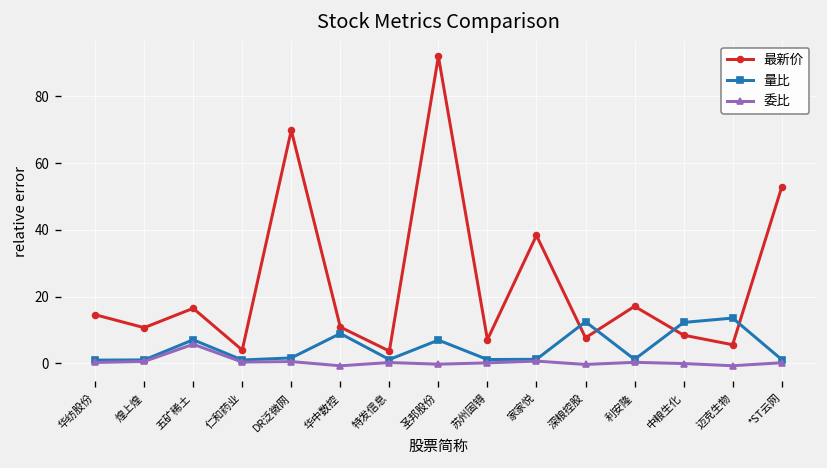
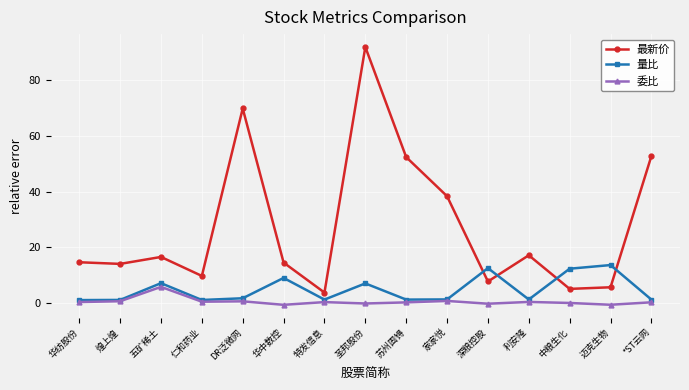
  {
    "最新价": {
      "华纺股份": 15,
-     "煌上煌": 11,
+     "煌上煌": 14,
      "五矿稀土": 17,
-     "仁和药业": 4,
+     "仁和药业": 10,
      "DR泛微网": 70,
-     "华中数控": 11,
+     "华中数控": 14,
      "特发信息": 4,
      "圣邦股份": 92,
-     "苏州固锝": 7,
+     "苏州固锝": 52,
      "家家悦": 38,
      "深粮控股": 8,
      "利安隆": 17,
-     "中粮生化": 8,
+     "中粮生化": 5,
      "迈克生物": 6,
      "*ST云网": 53
    },
    "量比": {
      "五矿稀土": 7,
      "DR泛微网": 2,
      "华中数控": 9,
      "圣邦股份": 7,
      "苏州固锝": 1,
      "深粮控股": 12,
      "中粮生化": 12,
      "迈克生物": 14,
      "*ST云网": 1
    },
    "委比": {
      "五矿稀土": 6,
      "DR泛微网": 1,
      "华中数控": -1,
      "圣邦股份": 0,
      "苏州固锝": 0,
      "深粮控股": 0,
      "中粮生化": 0,
      "迈克生物": -1,
      "*ST云网": 0
    }
  }
